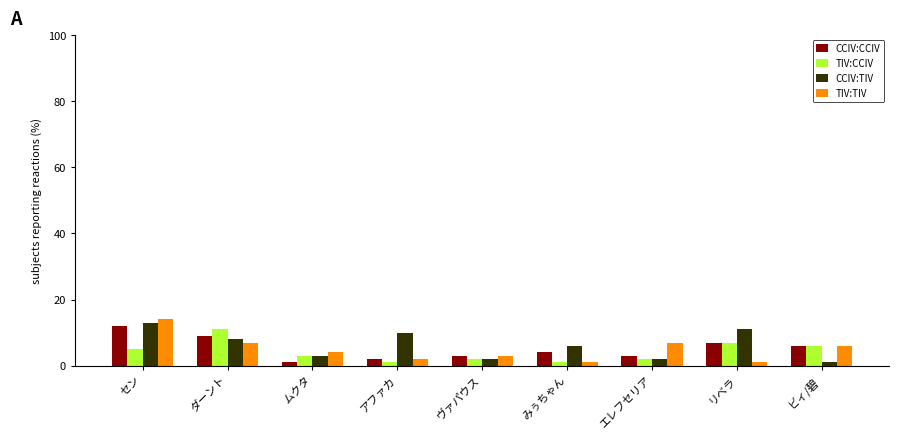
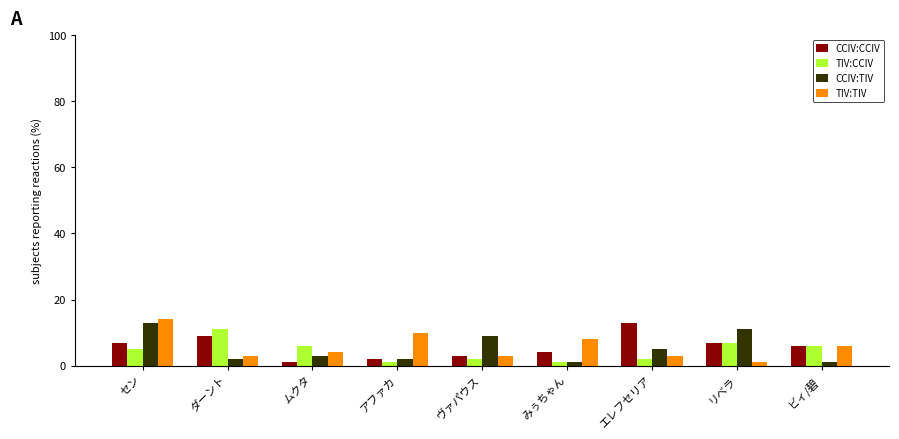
  {
    "CCIV:CCIV": {
-     "セン": 12,
+     "セン": 7,
      "ダーント": 9,
      "ムクタ": 1,
      "アファカ": 2,
      "ヴァパウス": 3,
      "みぅちゃん": 4,
-     "エレフセリア": 3,
+     "エレフセリア": 13,
      "リベラ": 7,
      "ビィ/碧": 6
    },
    "TIV:CCIV": {
      "セン": 5,
      "ダーント": 11,
-     "ムクタ": 3,
+     "ムクタ": 6,
      "アファカ": 1,
      "ヴァパウス": 2,
      "みぅちゃん": 1,
      "エレフセリア": 2,
      "リベラ": 7,
      "ビィ/碧": 6
    },
    "CCIV:TIV": {
      "セン": 13,
-     "ダーント": 8,
+     "ダーント": 2,
      "ムクタ": 3,
-     "アファカ": 10,
-     "ヴァパウス": 2,
-     "みぅちゃん": 6,
-     "エレフセリア": 2,
+     "アファカ": 2,
+     "ヴァパウス": 9,
+     "みぅちゃん": 1,
+     "エレフセリア": 5,
      "リベラ": 11,
      "ビィ/碧": 1
    },
    "TIV:TIV": {
      "セン": 14,
-     "ダーント": 7,
+     "ダーント": 3,
      "ムクタ": 4,
-     "アファカ": 2,
+     "アファカ": 10,
      "ヴァパウス": 3,
-     "みぅちゃん": 1,
-     "エレフセリア": 7,
+     "みぅちゃん": 8,
+     "エレフセリア": 3,
      "リベラ": 1,
      "ビィ/碧": 6
    }
  }
